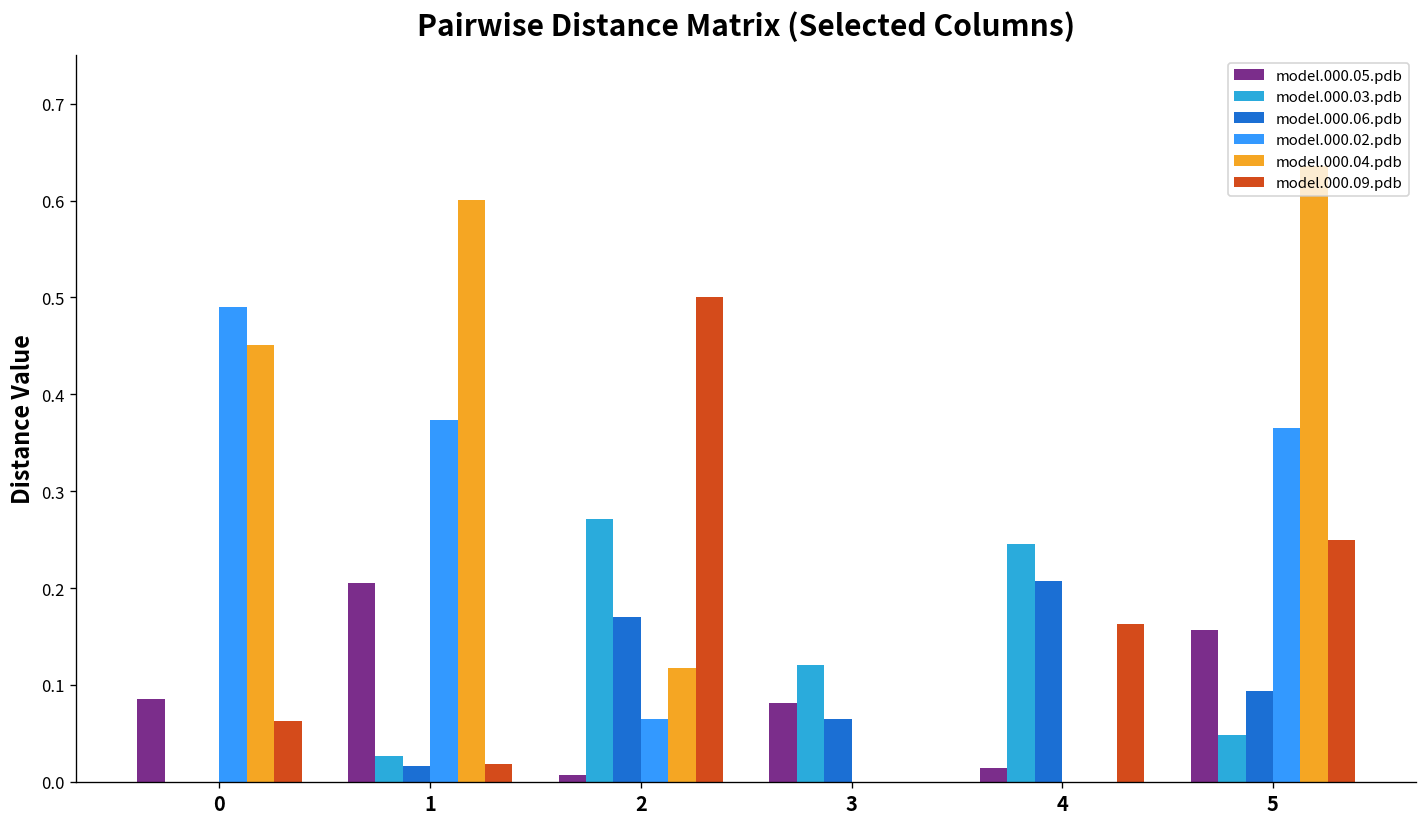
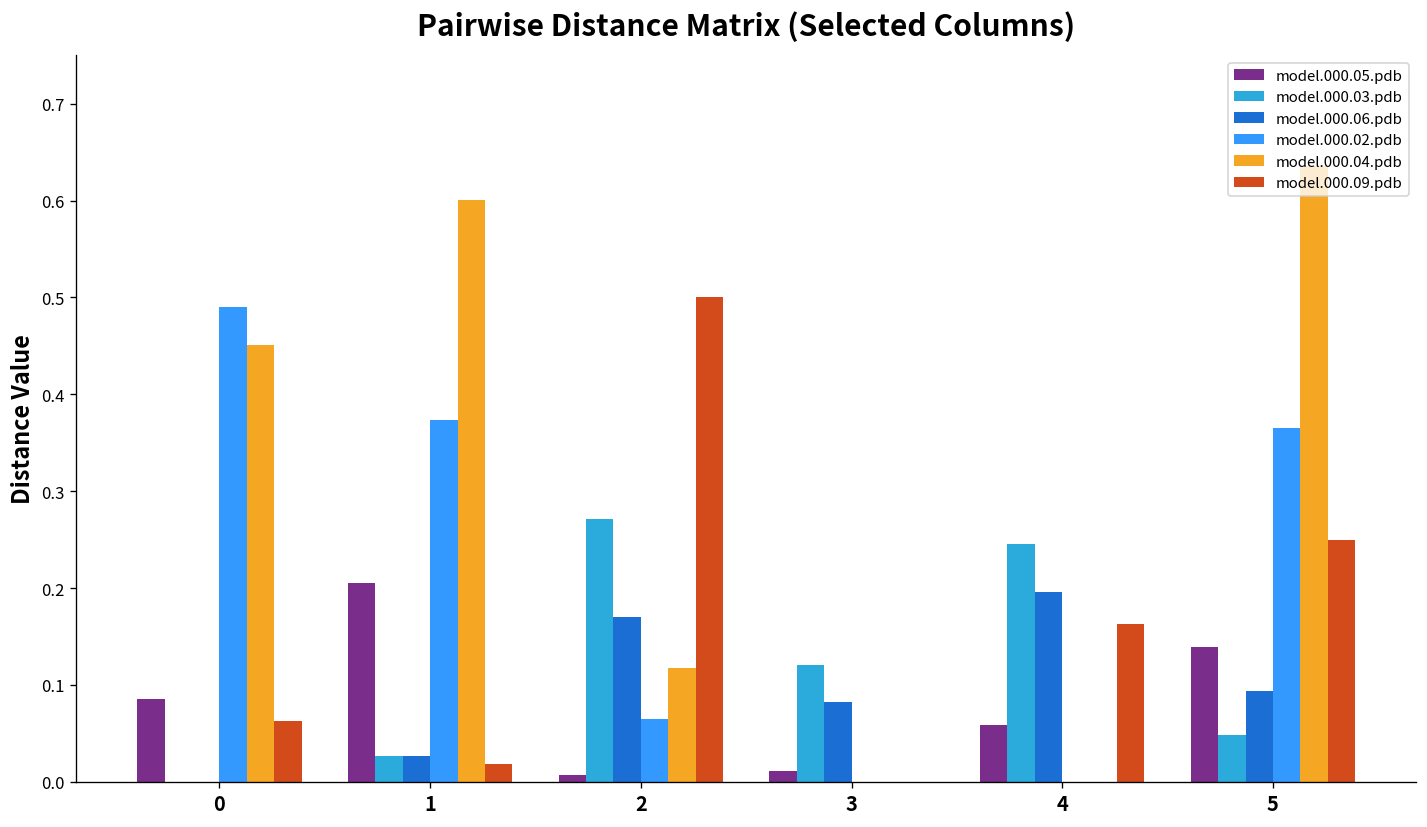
  {
    "model.000.05.pdb": {
      "0": 0.09,
      "1": 0.21,
      "2": 0.01,
-     "3": 0.08,
-     "4": 0.01,
-     "5": 0.16
+     "3": 0.01,
+     "4": 0.06,
+     "5": 0.14
    },
    "model.000.06.pdb": {
      "0": 0.00,
-     "1": 0.02,
+     "1": 0.03,
      "2": 0.17,
-     "3": 0.07,
-     "4": 0.21,
+     "3": 0.08,
+     "4": 0.20,
      "5": 0.09
    },
    "model.000.04.pdb": {
      "0": 0.45,
      "1": 0.60,
      "2": 0.12,
      "3": 0.00,
      "4": 0.00
    },
    "model.000.09.pdb": {
      "0": 0.06,
      "1": 0.02,
      "2": 0.50,
      "3": 0.00,
      "4": 0.16,
      "5": 0.25
    }
  }
